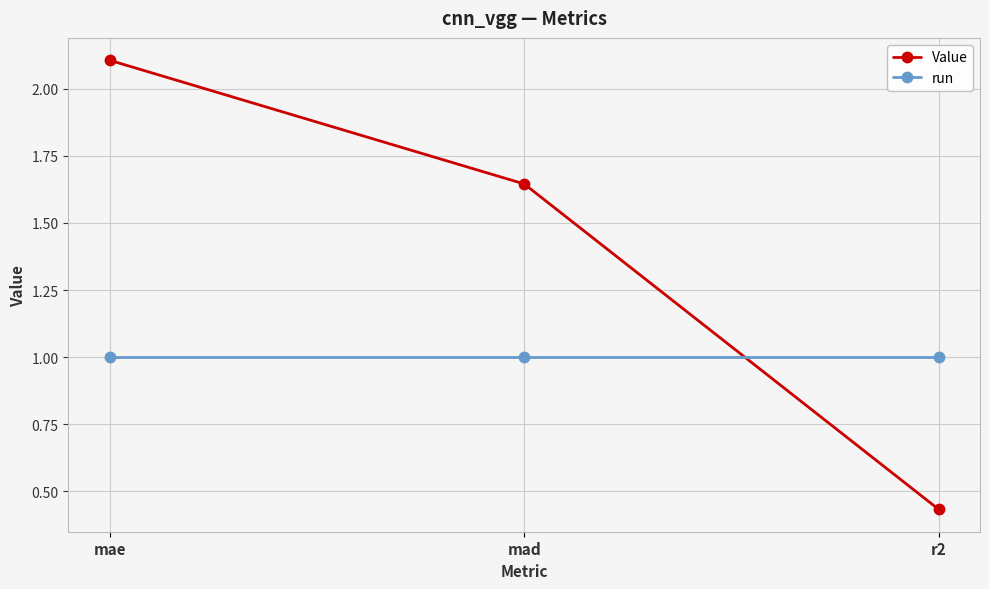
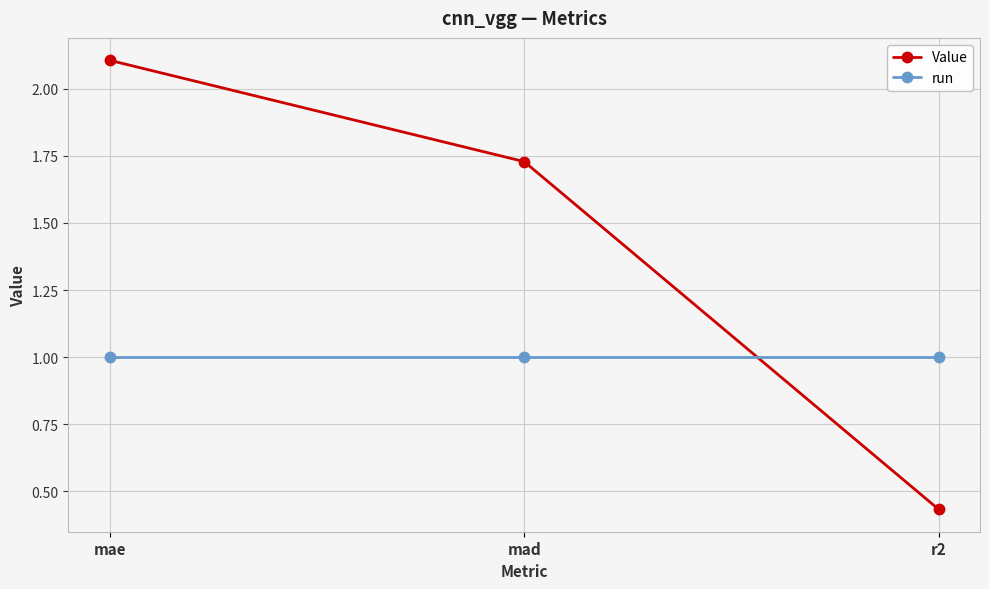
  {
    "Value": {
      "mae": 2.11,
-     "mad": 1.65,
+     "mad": 1.73,
      "r2": 0.43
    },
    "run": {
      "mae": 1.00,
      "mad": 1.00,
      "r2": 1.00
    }
  }
